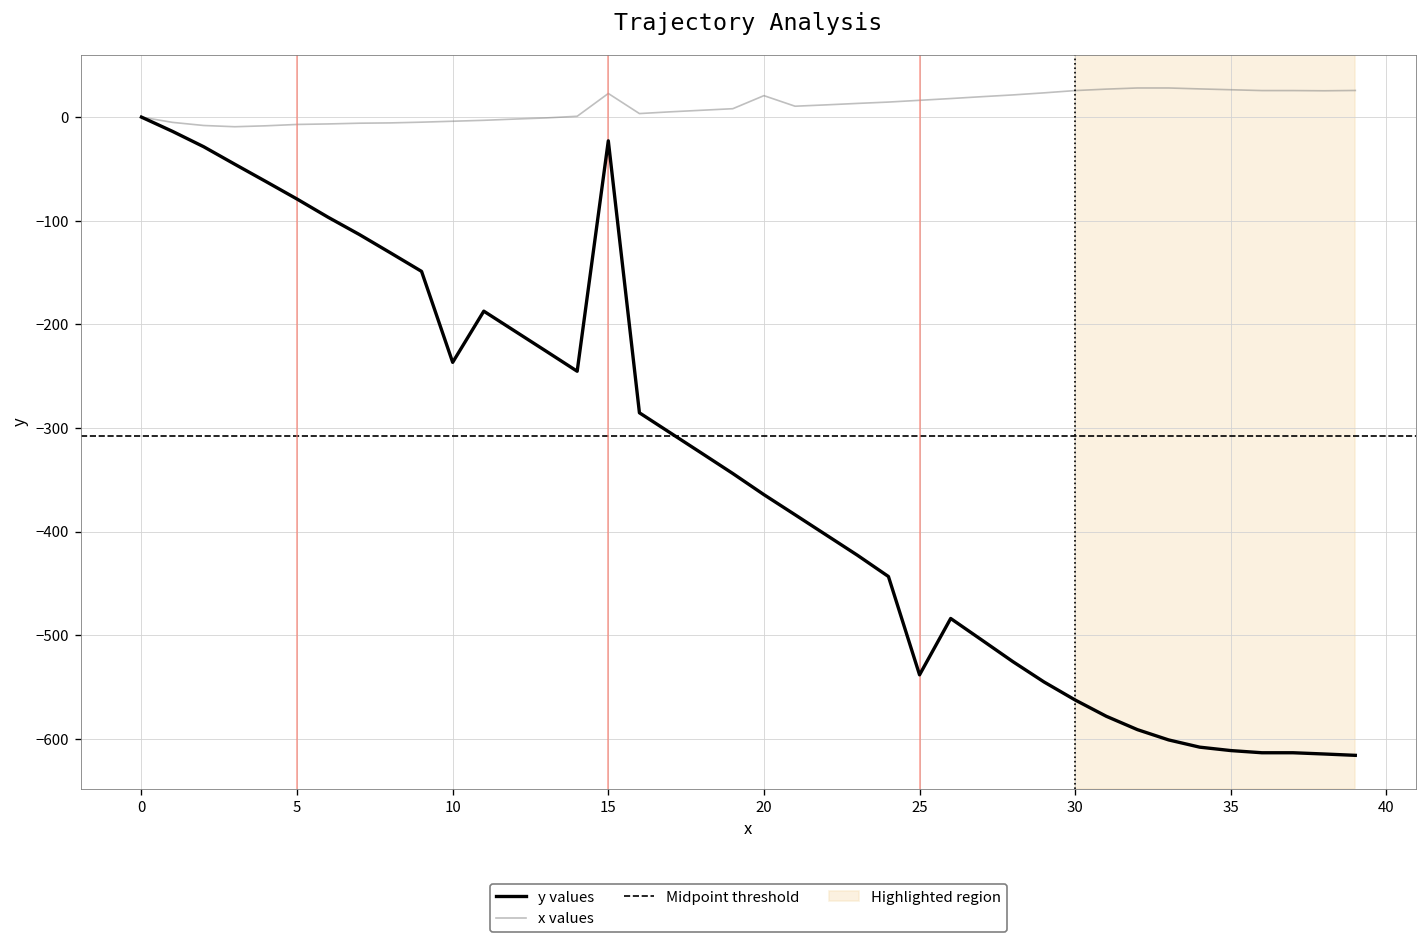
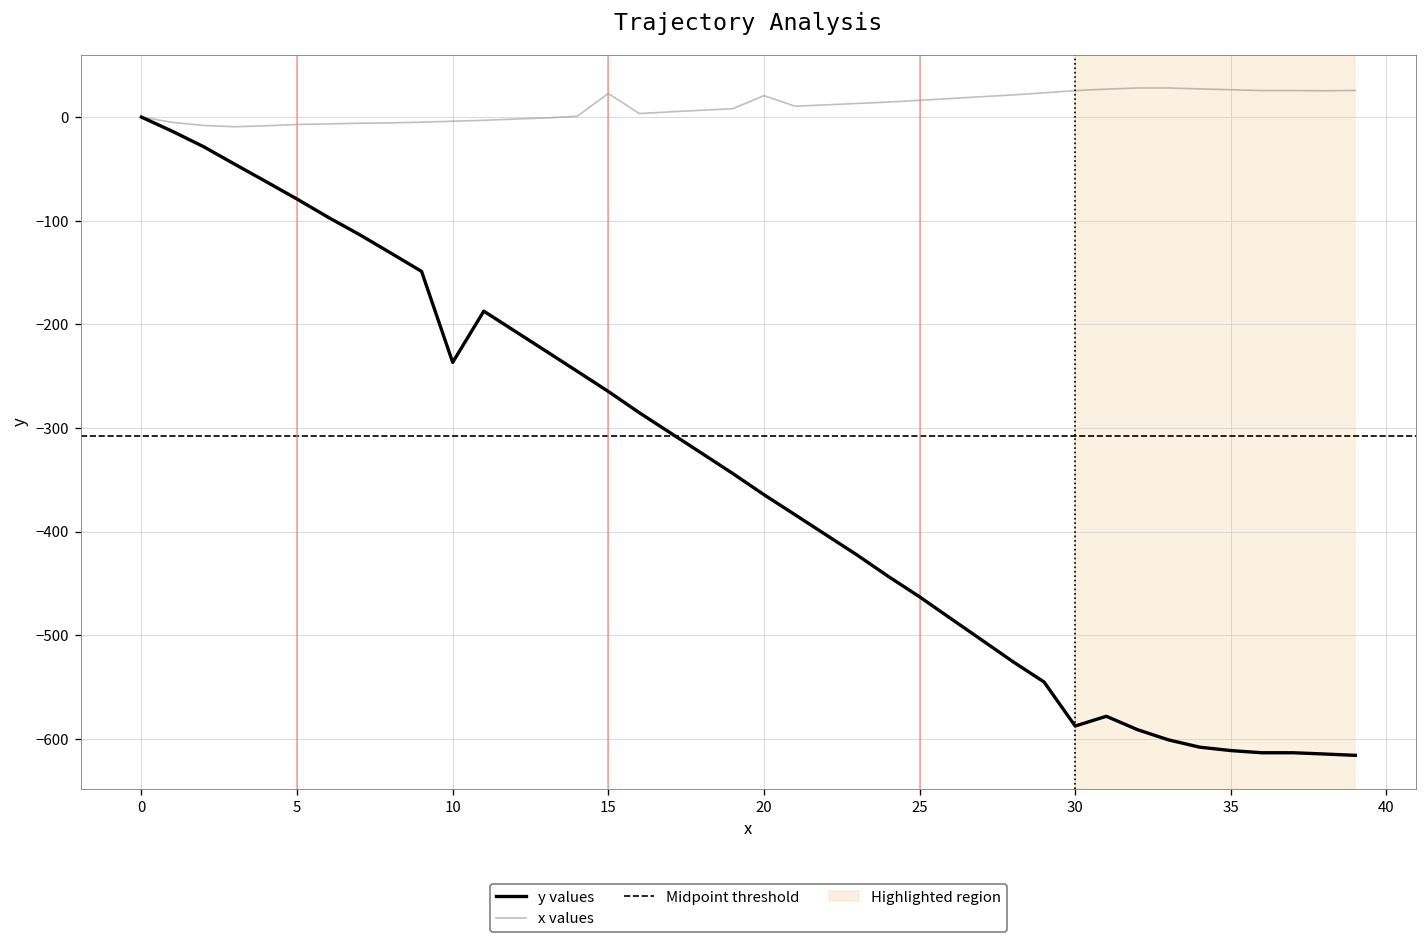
  {
    "y values": {
      "5": -80,
      "10": -240,
-     "15": -20,
+     "15": -260,
      "20": -360,
-     "25": -540,
-     "30": -560,
+     "25": -460,
+     "30": -590,
      "35": -610
    },
    "x values": {
      "5": -10,
      "10": 0,
      "15": 20,
      "20": 20,
      "25": 20,
      "30": 30,
      "35": 30
    }
  }
